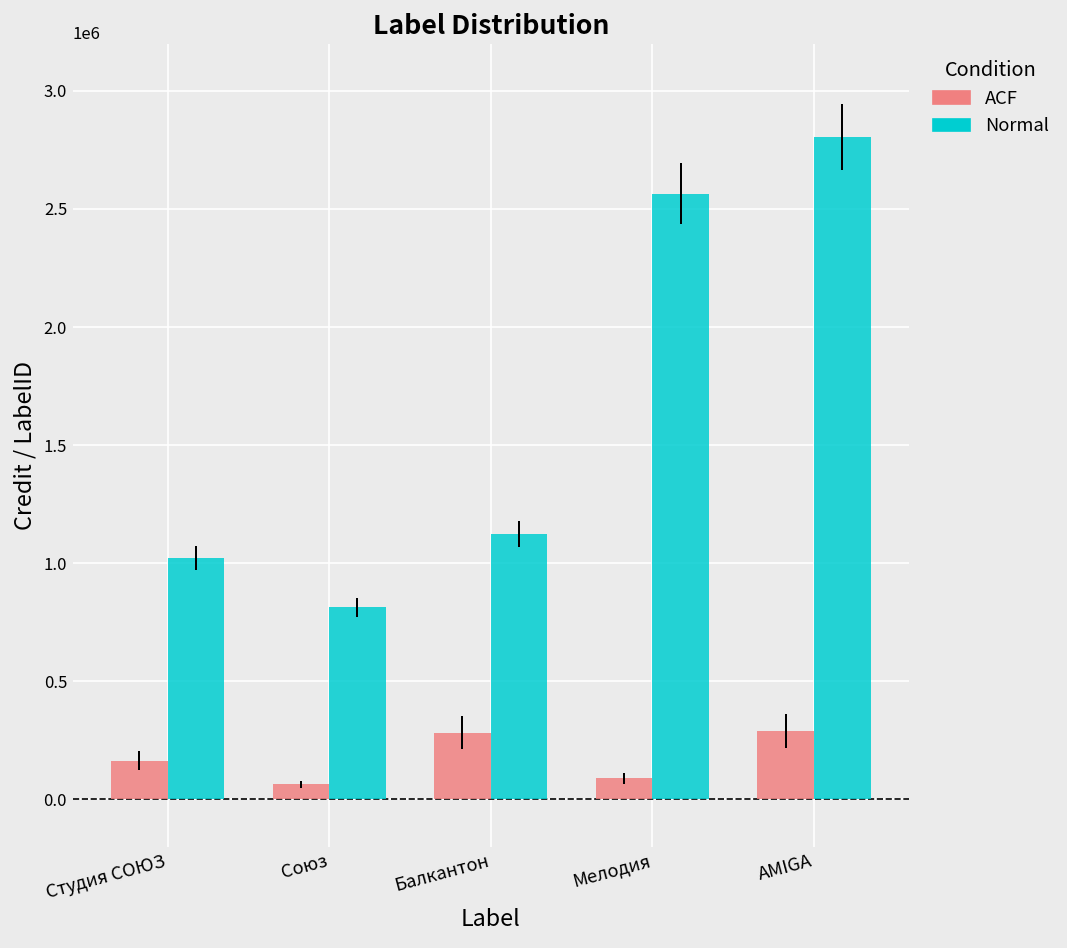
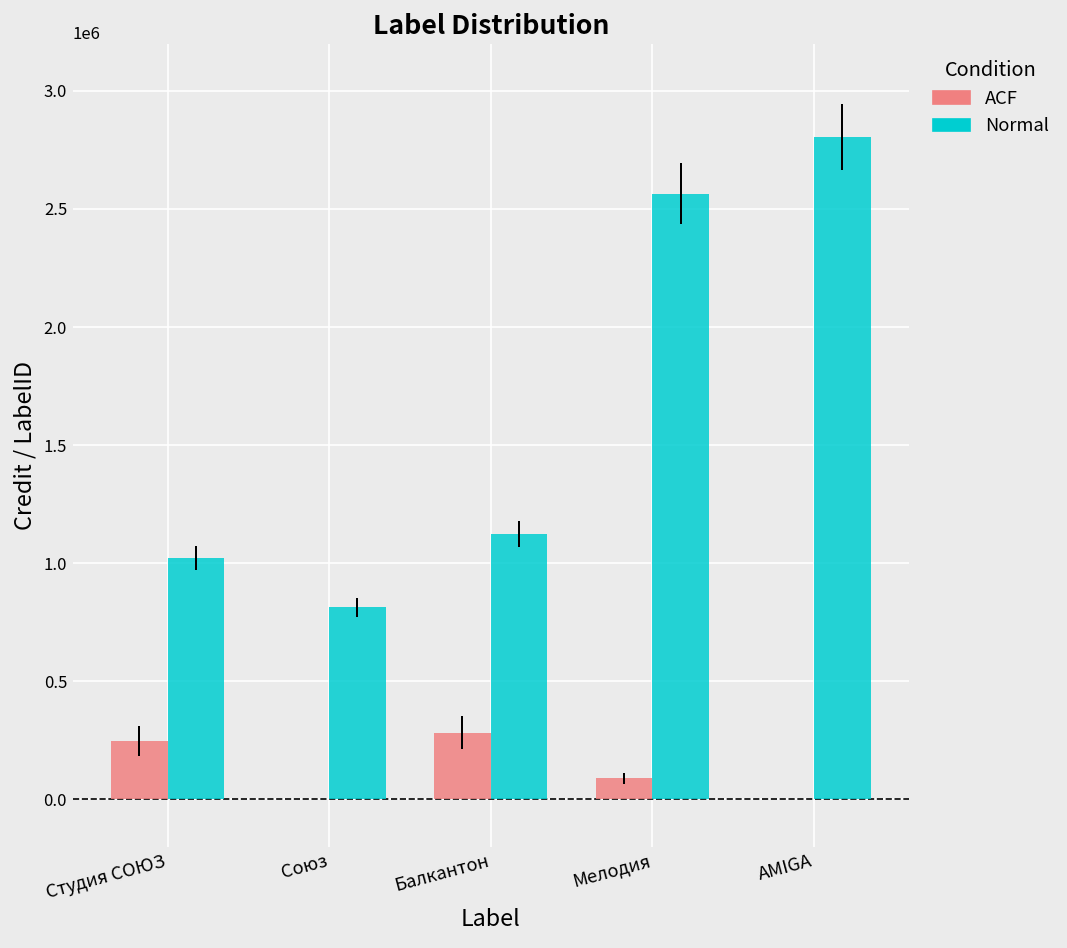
  {
    "ACF": {
-     "Студия СОЮЗ": 160000,
-     "Союз": 60000,
+     "Студия СОЮЗ": 250000,
+     "Союз": 0,
      "Балкантон": 280000,
      "Мелодия": 90000,
-     "AMIGA": 290000
+     "AMIGA": 0
    },
    "Normal": {
      "Студия СОЮЗ": 1020000,
      "Союз": 810000,
      "Балкантон": 1120000,
      "Мелодия": 2560000,
      "AMIGA": 2810000
    }
  }
